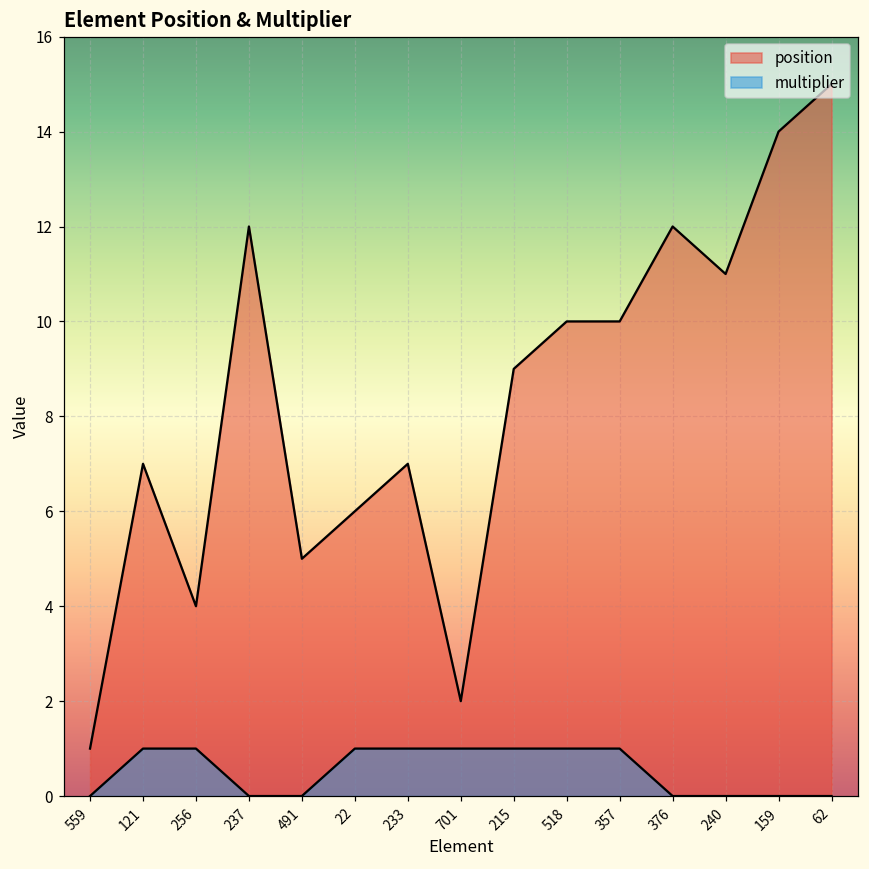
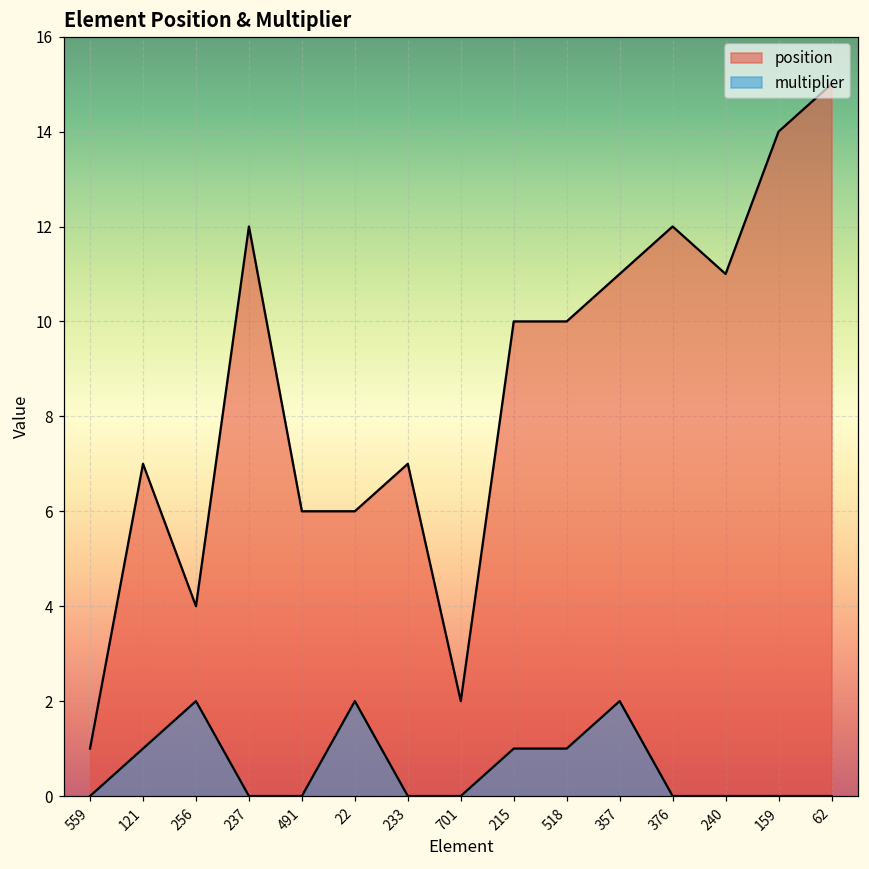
  {
    "position": {
      "559": 1,
      "121": 7,
      "256": 4,
      "237": 12,
-     "491": 5,
+     "491": 6,
      "22": 6,
      "233": 7,
      "701": 2,
-     "215": 9,
+     "215": 10,
      "518": 10,
-     "357": 10,
+     "357": 11,
      "376": 12,
      "240": 11,
      "159": 14
    },
    "multiplier": {
      "559": 0,
      "121": 1,
-     "256": 1,
+     "256": 2,
      "237": 0,
      "491": 0,
-     "22": 1,
-     "233": 1,
-     "701": 1,
+     "22": 2,
+     "233": 0,
+     "701": 0,
      "215": 1,
      "518": 1,
-     "357": 1,
+     "357": 2,
      "376": 0,
      "240": 0,
      "159": 0,
      "62": 0
    }
  }
